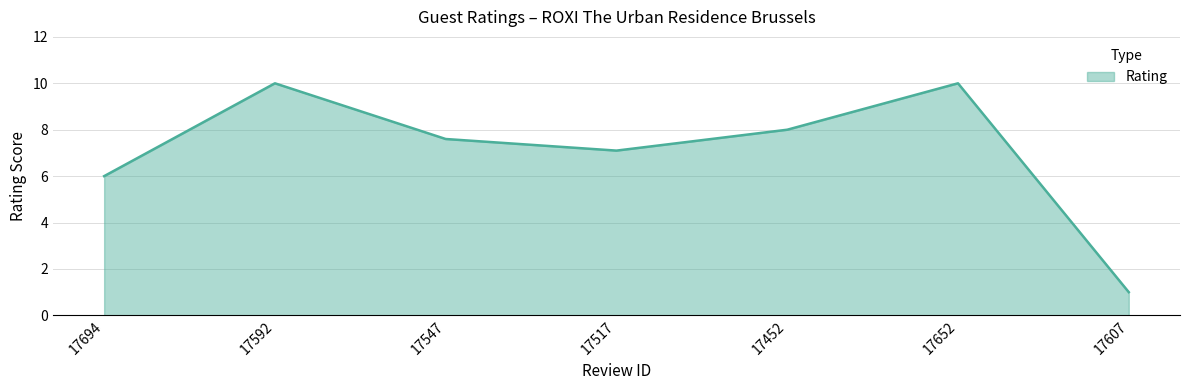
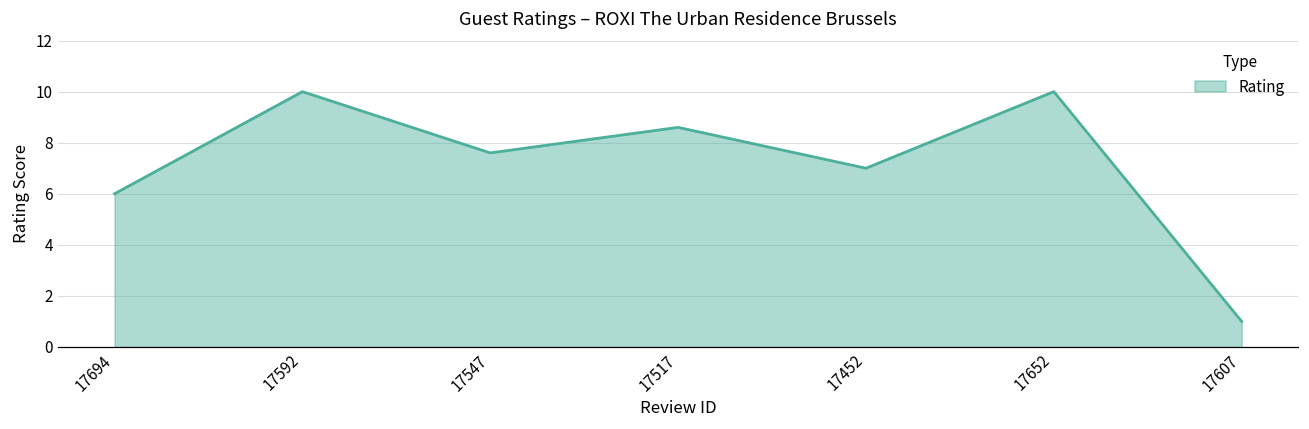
  {
    "17694": 6.0,
    "17592": 10.0,
    "17547": 7.6,
-   "17517": 7.1,
-   "17452": 8,
+   "17517": 8.6,
+   "17452": 7,
    "17652": 10.0,
    "17607": 1.0
  }
